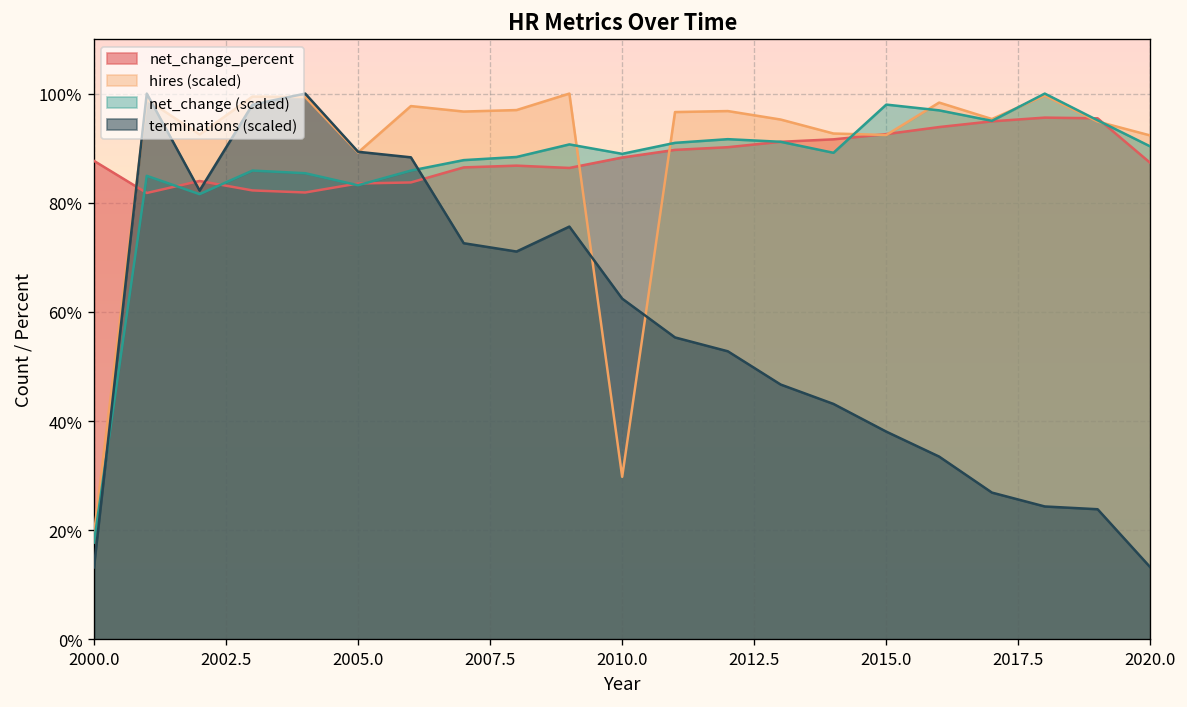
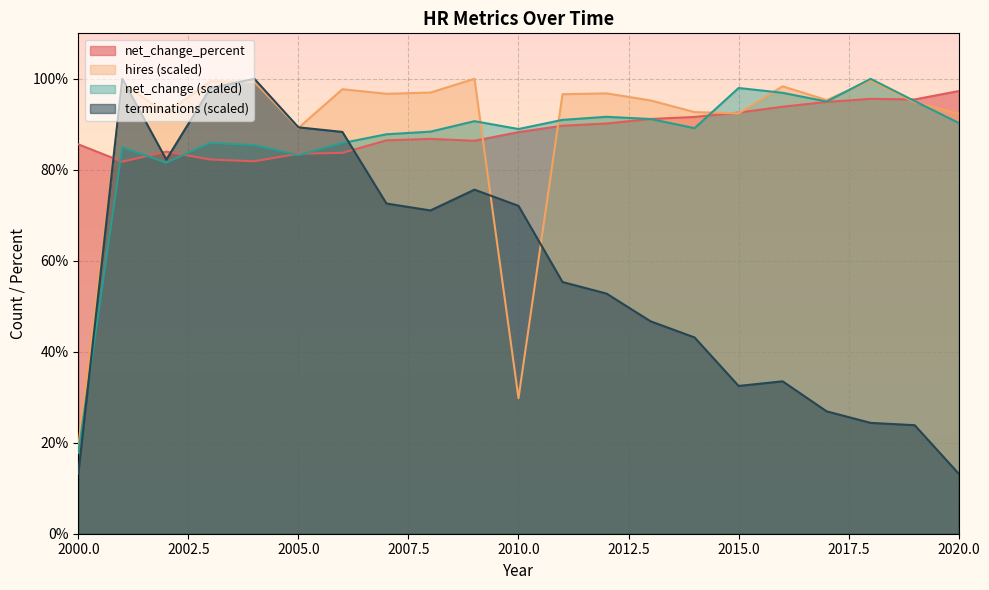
  {
    "net_change_percent": {
-     "2000.0": "88%",
+     "2000.0": "86%",
      "2010.0": "88%",
-     "2020.0": "87%"
+     "2020.0": "97%"
    },
    "hires (scaled)": {
      "2000.0": "19%",
      "2010.0": "30%",
      "2020.0": "92%"
    },
    "net_change (scaled)": {
      "2000.0": "18%",
      "2010.0": "89%",
      "2015.0": "98%",
      "2020.0": "90%"
    },
    "terminations (scaled)": {
      "2000.0": "13%",
-     "2010.0": "62%",
-     "2015.0": "38%",
+     "2010.0": "72%",
+     "2015.0": "32%",
      "2020.0": "13%"
    }
  }
